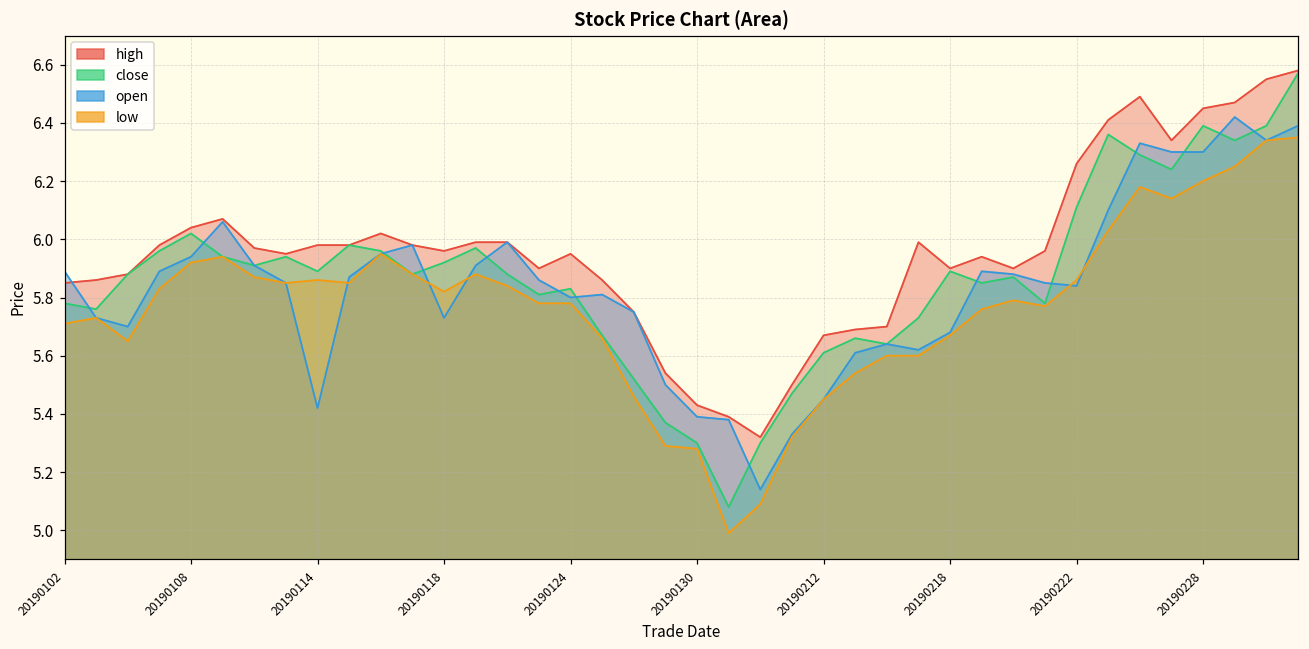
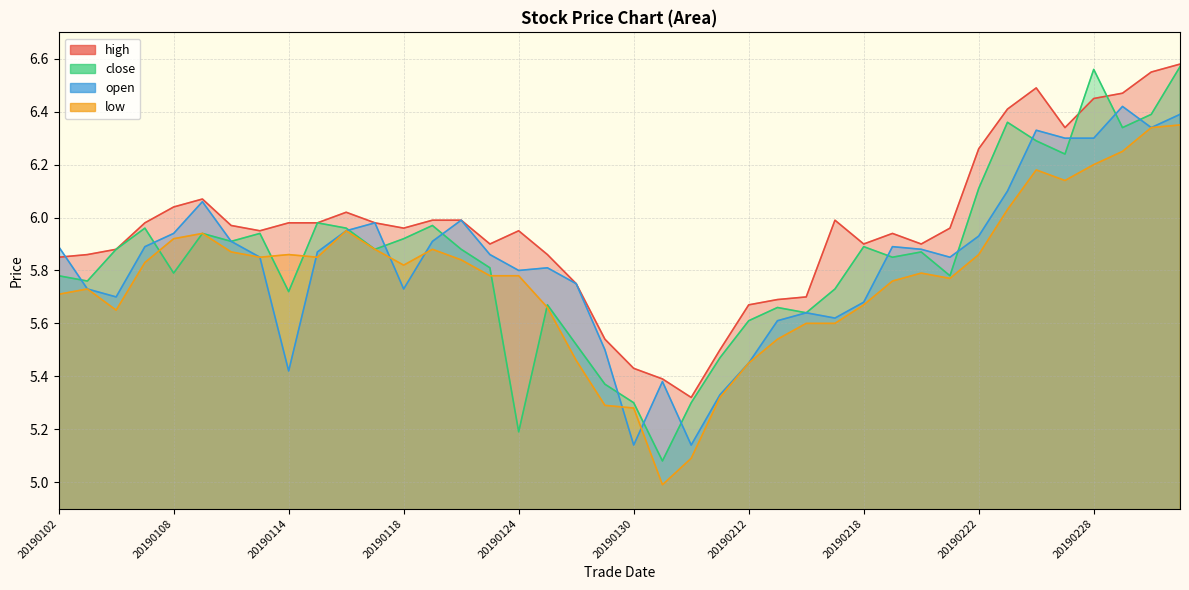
  {
    "close": {
      "20190102": 5.78,
-     "20190108": 6.02,
-     "20190114": 5.89,
+     "20190108": 5.79,
+     "20190114": 5.72,
      "20190118": 5.92,
-     "20190124": 5.83,
+     "20190124": 5.19,
      "20190130": 5.30,
      "20190212": 5.61,
      "20190218": 5.89,
      "20190222": 6.11,
-     "20190228": 6.39
+     "20190228": 6.56
    },
    "open": {
      "20190102": 5.89,
      "20190108": 5.94,
      "20190114": 5.42,
      "20190118": 5.73,
      "20190124": 5.80,
-     "20190130": 5.39,
+     "20190130": 5.14,
      "20190218": 5.68,
-     "20190222": 5.84,
+     "20190222": 5.93,
      "20190228": 6.30
    }
  }
